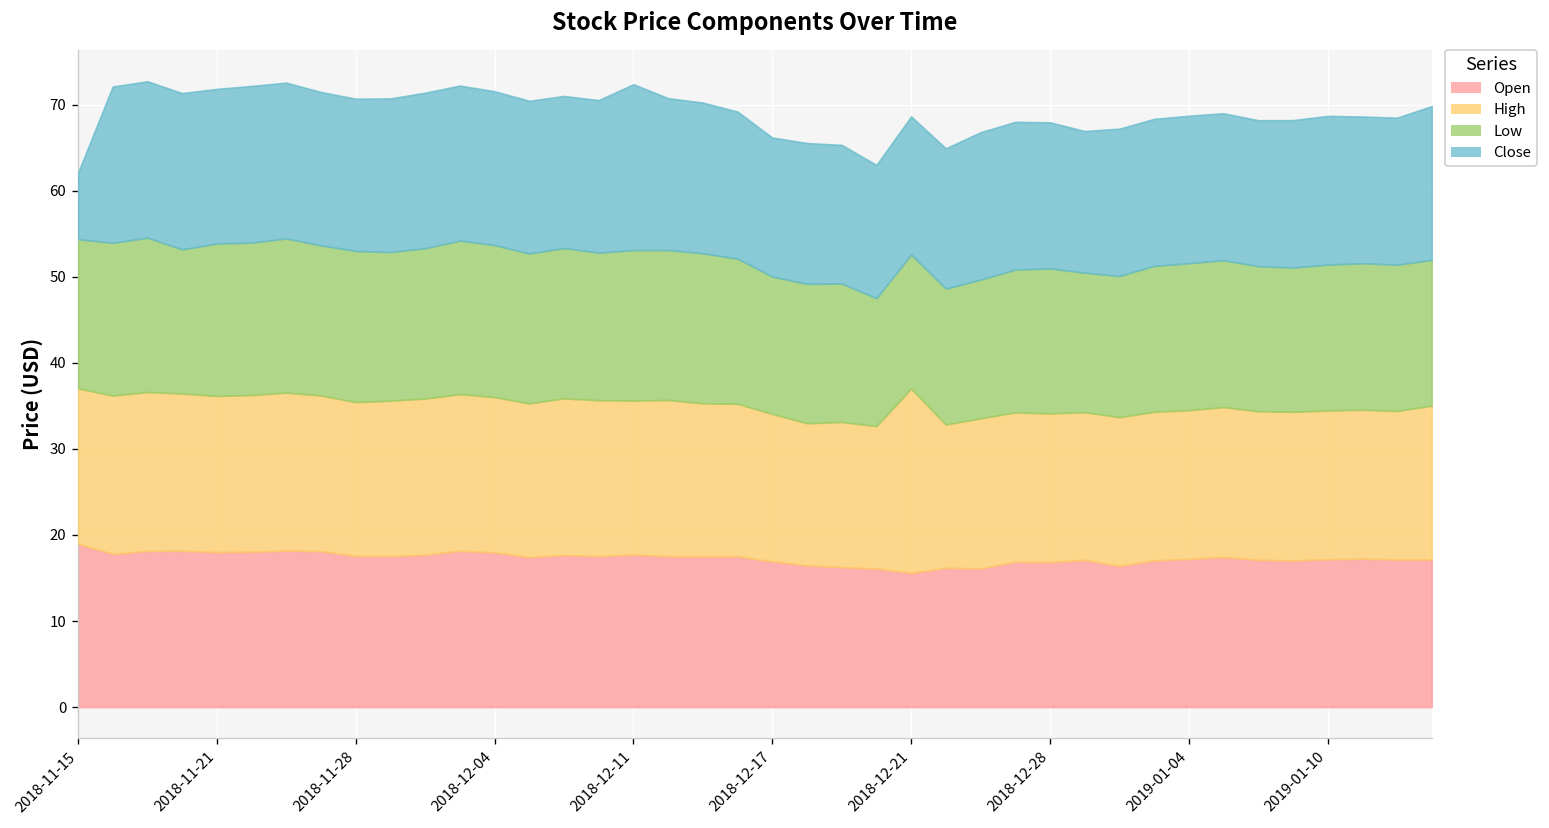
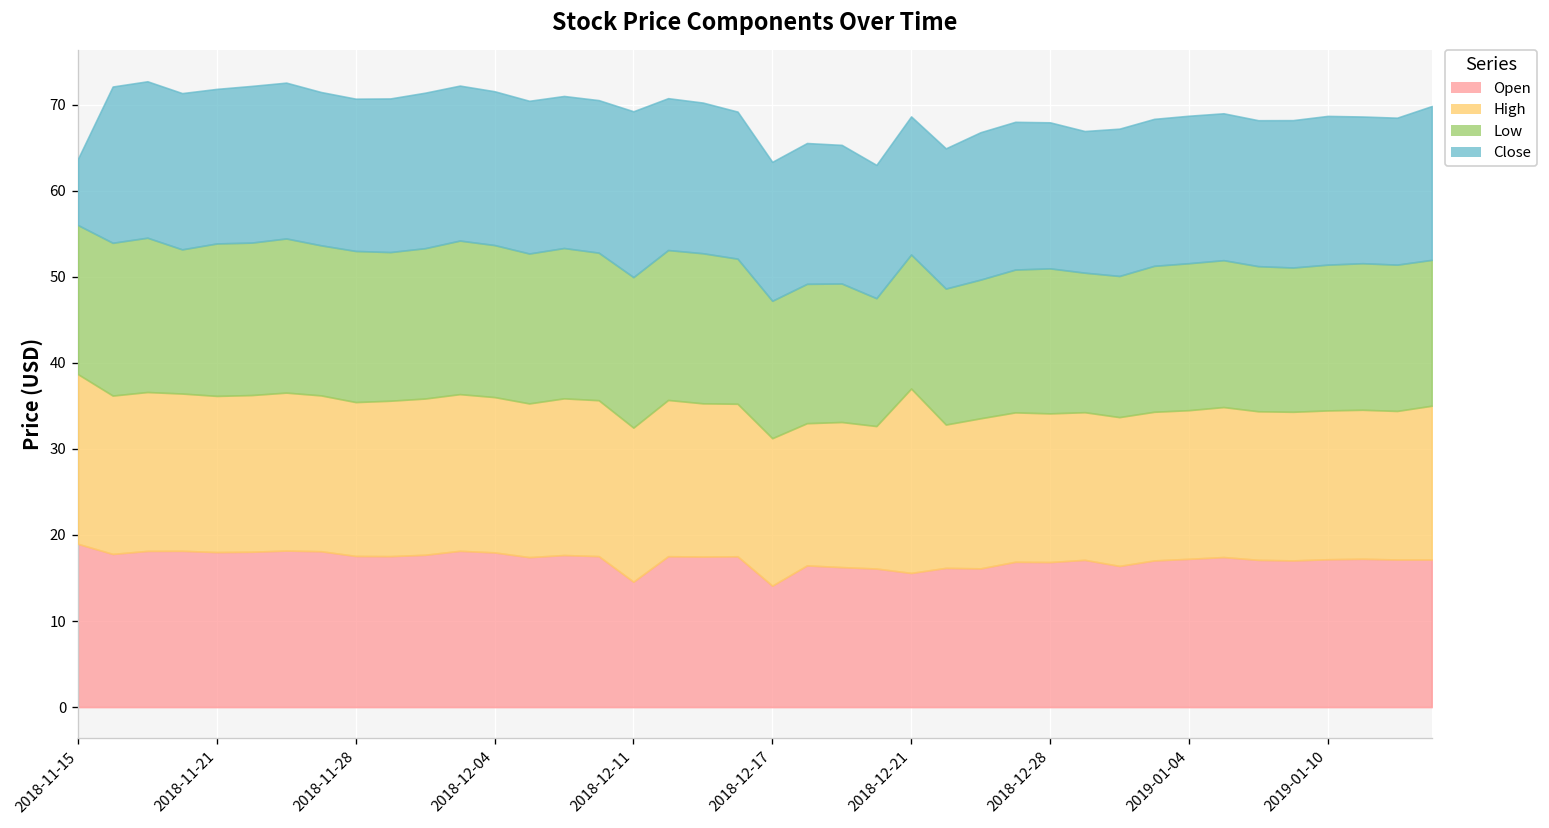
  {
    "Open": {
      "2018-11-15": 19,
      "2018-11-21": 18,
      "2018-11-28": 18,
      "2018-12-04": 18,
-     "2018-12-11": 18,
-     "2018-12-17": 17,
+     "2018-12-11": 15,
+     "2018-12-17": 14,
      "2018-12-21": 16,
      "2018-12-28": 17,
      "2019-01-04": 17,
      "2019-01-10": 17
    },
    "High": {
-     "2018-11-15": 18,
+     "2018-11-15": 20,
      "2018-11-21": 18,
      "2018-11-28": 18,
      "2018-12-04": 18,
      "2018-12-11": 18,
      "2018-12-17": 17,
      "2018-12-21": 21,
      "2018-12-28": 17,
      "2019-01-04": 17,
      "2019-01-10": 17
    },
    "Low": {
      "2018-11-15": 17,
      "2018-11-21": 18,
      "2018-11-28": 18,
      "2018-12-04": 18,
      "2018-12-11": 17,
      "2018-12-17": 16,
      "2018-12-21": 16,
      "2018-12-28": 17,
      "2019-01-04": 17,
      "2019-01-10": 17
    },
    "Close": {
      "2018-11-15": 8,
      "2018-11-21": 18,
      "2018-11-28": 18,
      "2018-12-04": 18,
      "2018-12-11": 19,
      "2018-12-17": 16,
      "2018-12-21": 16,
      "2018-12-28": 17,
      "2019-01-04": 17,
      "2019-01-10": 17
    }
  }
